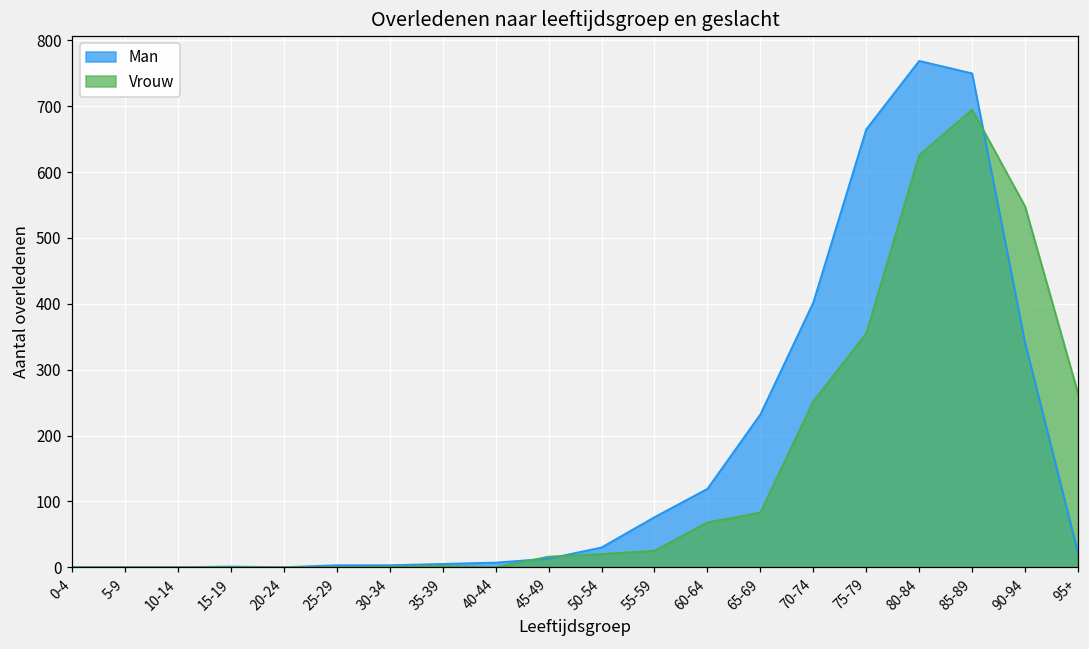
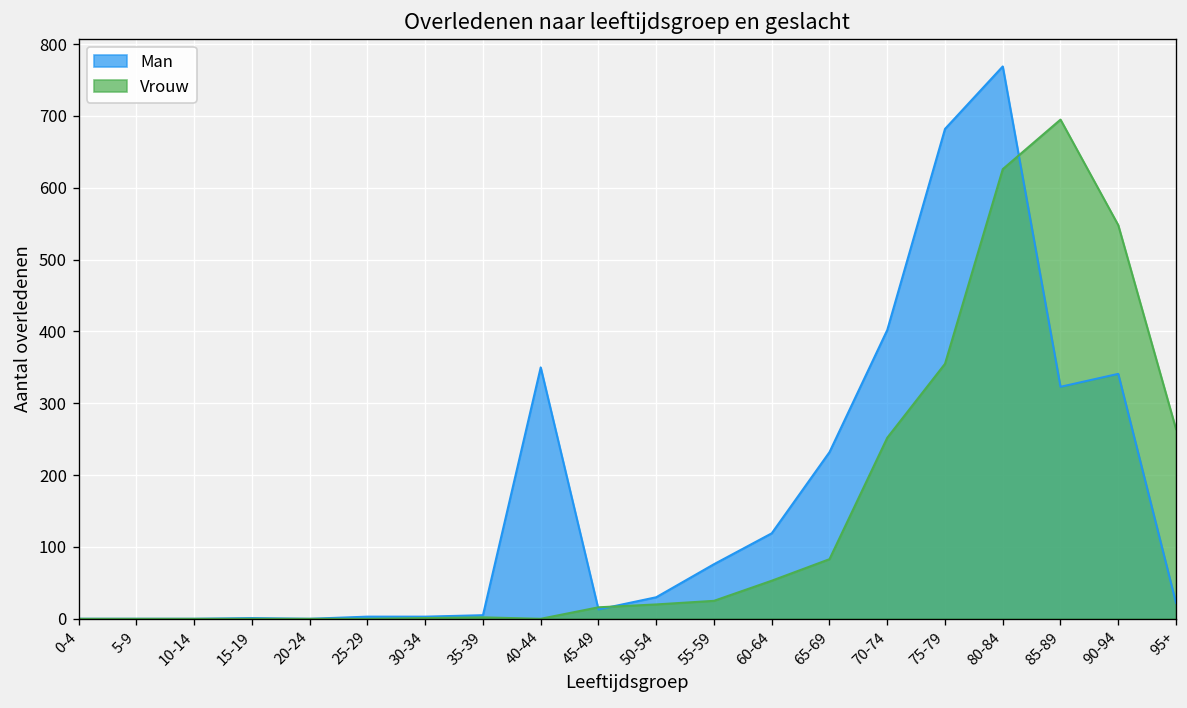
  {
    "Man": {
-     "40-44": 10,
+     "40-44": 350,
      "50-54": 30,
      "55-59": 80,
      "60-64": 120,
      "65-69": 230,
      "70-74": 400,
-     "75-79": 670,
+     "75-79": 680,
      "80-84": 770,
-     "85-89": 750,
+     "85-89": 320,
      "90-94": 340,
      "95+": 20
    },
    "Vrouw": {
      "40-44": 0,
      "50-54": 20,
      "55-59": 30,
-     "60-64": 70,
+     "60-64": 50,
      "65-69": 80,
      "70-74": 250,
      "75-79": 360,
      "80-84": 630,
      "85-89": 700,
      "90-94": 550,
      "95+": 260
    }
  }
